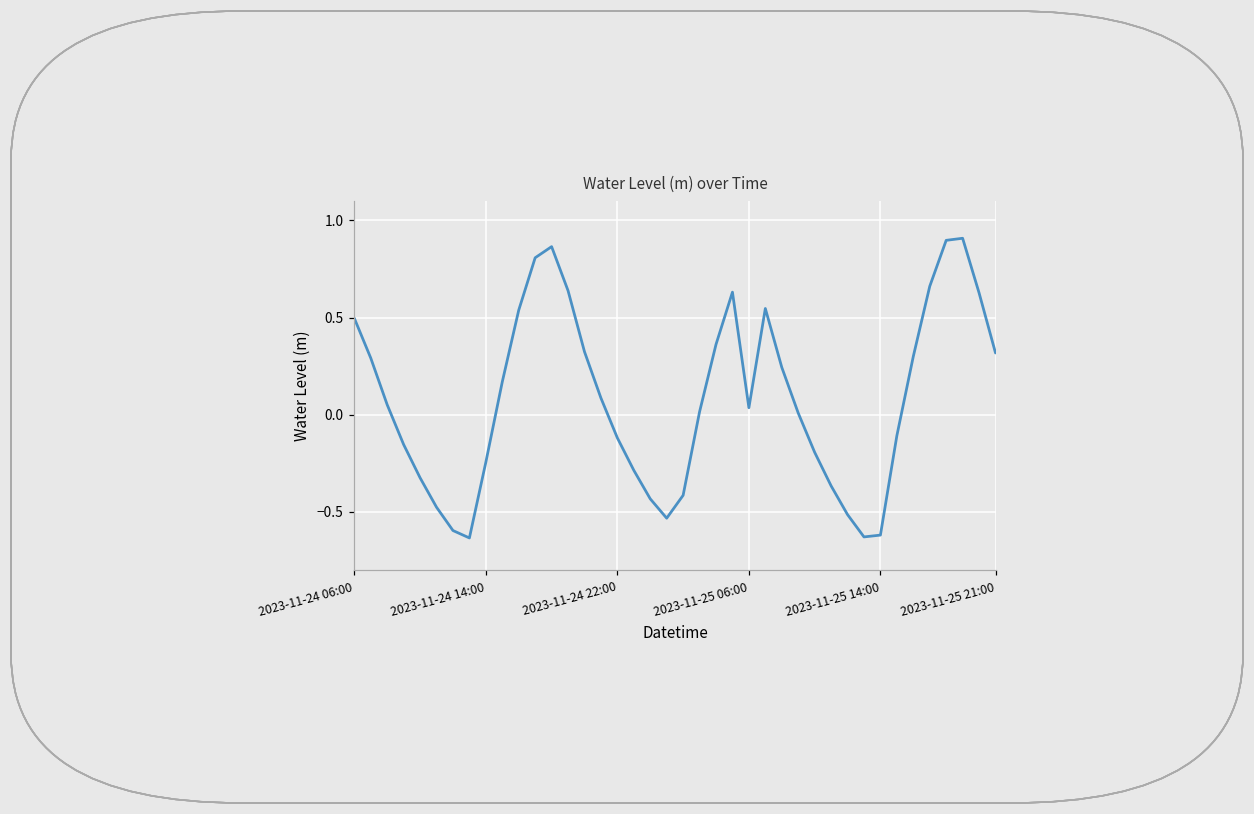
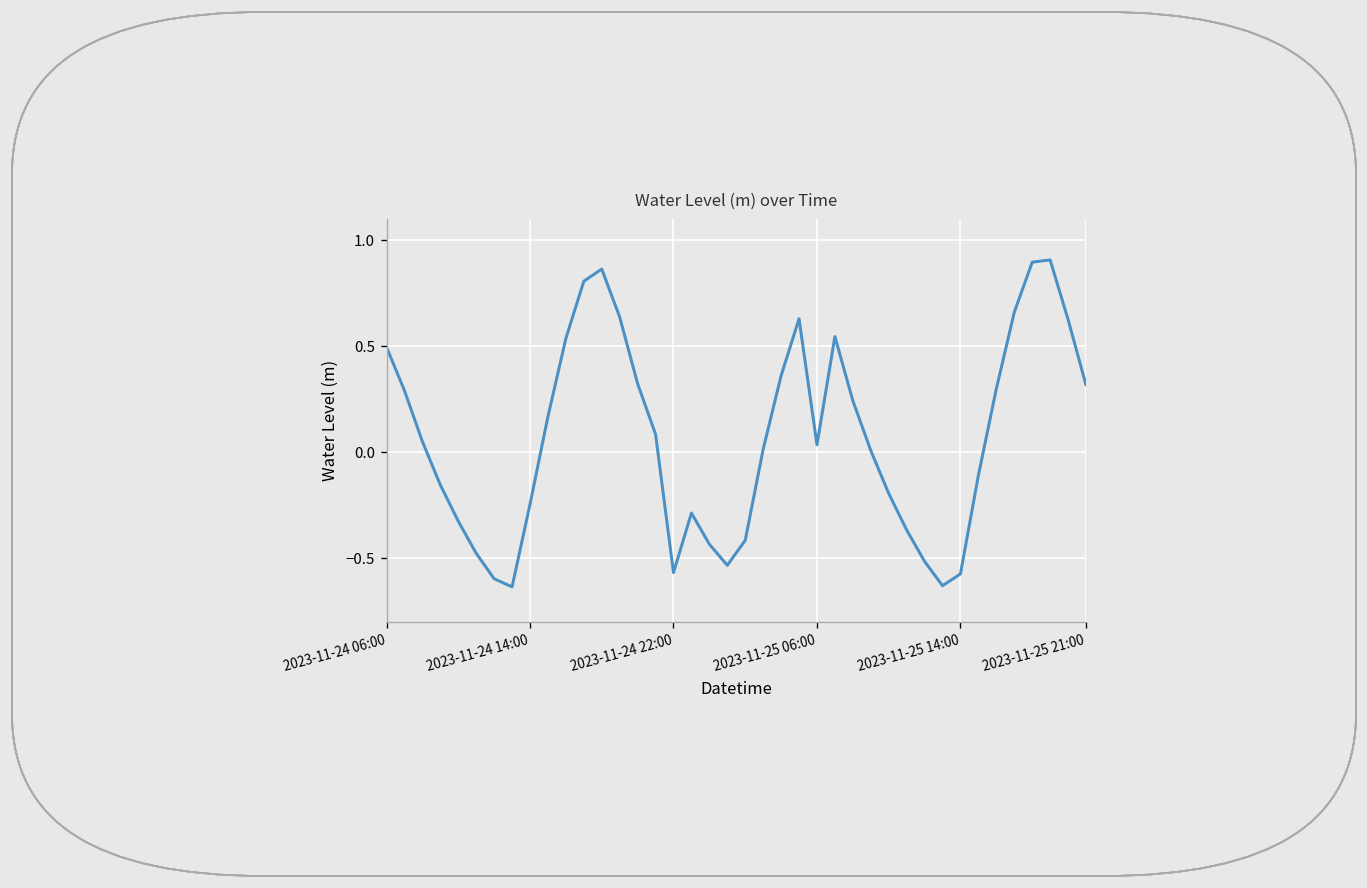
  {
    "2023-11-24 06:00": 0.50,
    "2023-11-24 14:00": -0.24,
-   "2023-11-24 22:00": -0.12,
+   "2023-11-24 22:00": -0.57,
    "2023-11-25 06:00": 0.04,
-   "2023-11-25 14:00": -0.62,
+   "2023-11-25 14:00": -0.57,
    "2023-11-25 21:00": 0.32
  }
